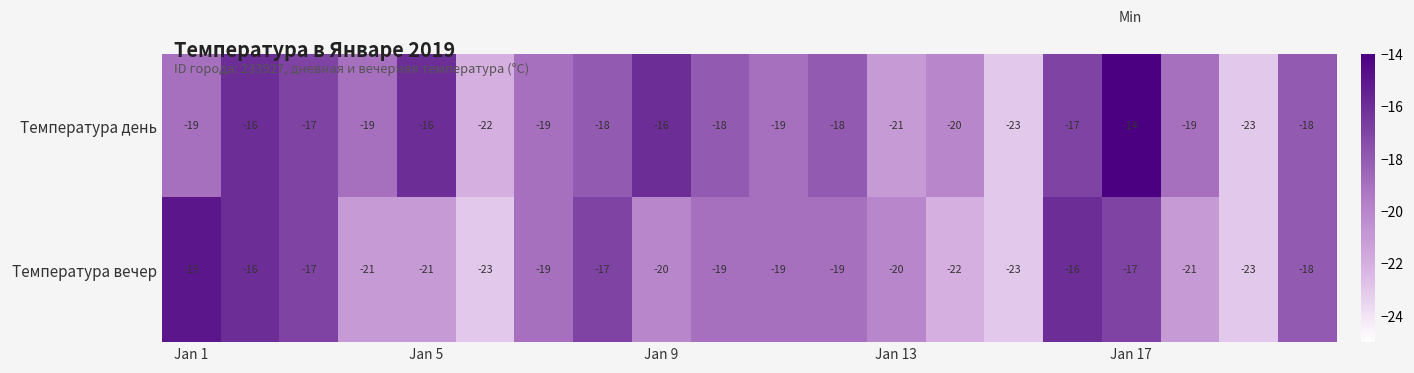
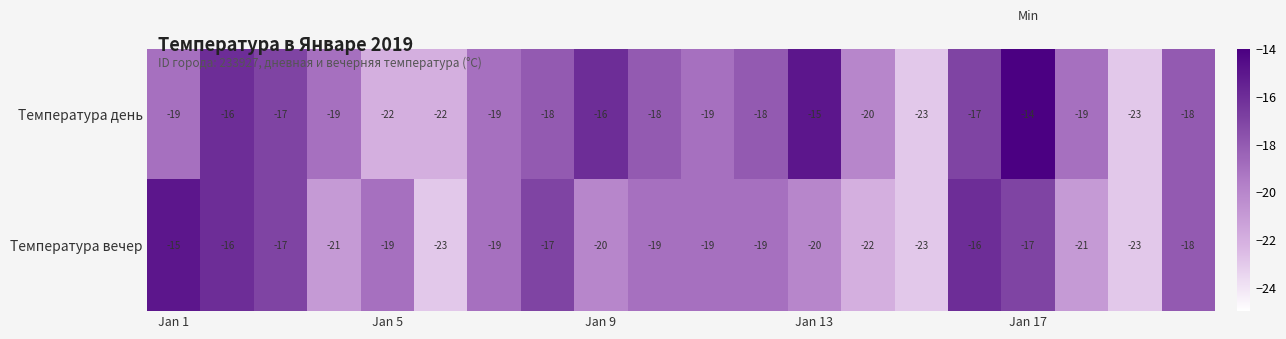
  {
    "Температура день": {
      "Jan 1": -19,
-     "Jan 5": -16,
+     "Jan 5": -22,
      "Jan 9": -16,
-     "Jan 13": -21,
+     "Jan 13": -15,
      "Jan 17": -14
    },
    "Температура вечер": {
      "Jan 1": -15,
-     "Jan 5": -21,
+     "Jan 5": -19,
      "Jan 9": -20,
      "Jan 13": -20,
      "Jan 17": -17
    }
  }
